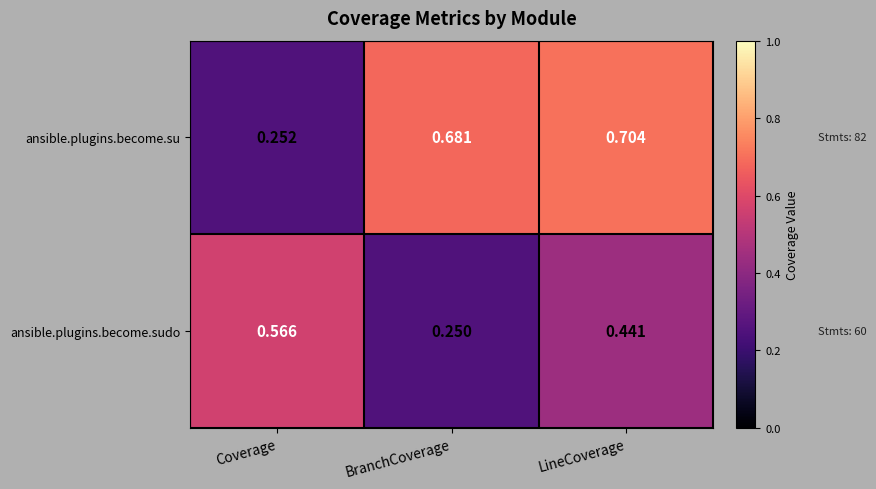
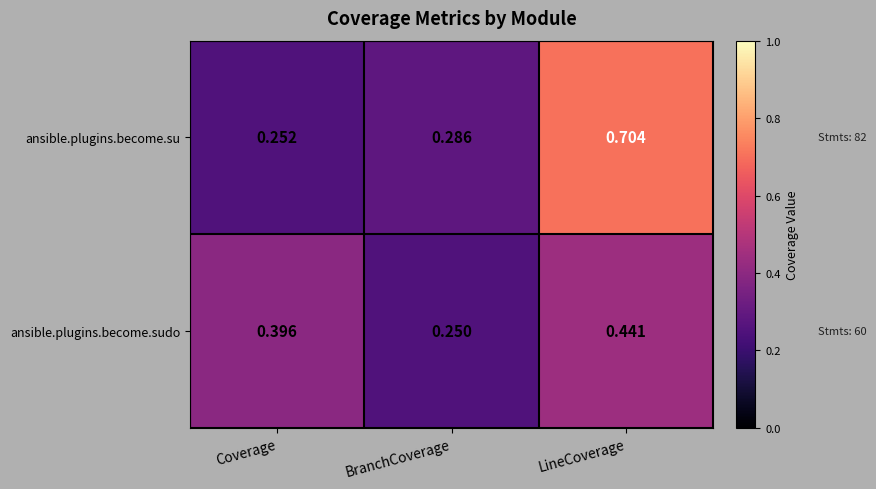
  {
    "ansible.plugins.become.su": {
      "Coverage": 0.252,
-     "BranchCoverage": 0.681,
+     "BranchCoverage": 0.286,
      "LineCoverage": 0.704
    },
    "ansible.plugins.become.sudo": {
-     "Coverage": 0.566,
+     "Coverage": 0.396,
      "BranchCoverage": 0.250,
      "LineCoverage": 0.441
    }
  }
